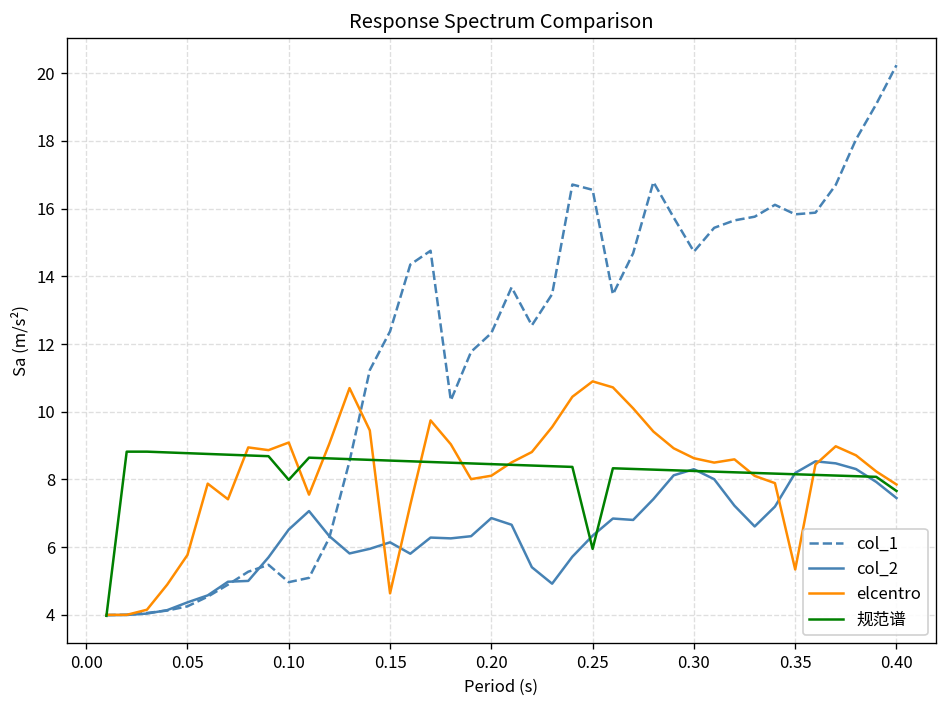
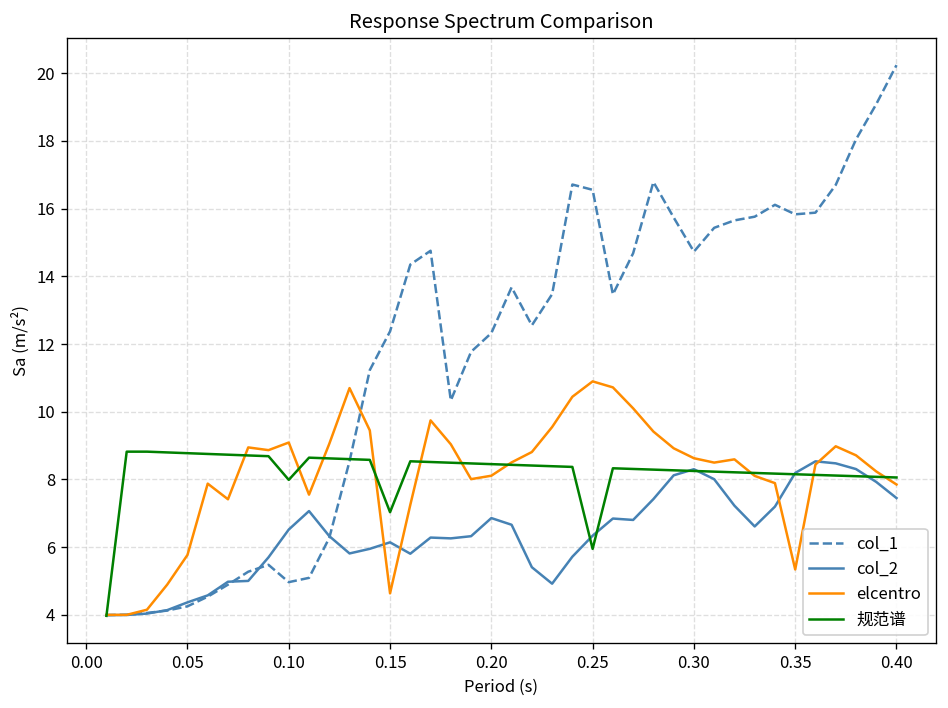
  {
    "elcentro": {
      "0.05": 5.8,
      "0.10": 9.1,
      "0.15": 4.6,
      "0.20": 8.1,
      "0.25": 10.9,
      "0.30": 8.6,
      "0.35": 5.3,
      "0.40": 7.8
    },
    "规范谱": {
      "0.05": 8.8,
      "0.10": 8.0,
-     "0.15": 8.6,
+     "0.15": 7.0,
      "0.20": 8.5,
      "0.25": 5.9,
-     "0.40": 7.7
+     "0.40": 8.1
    }
  }
